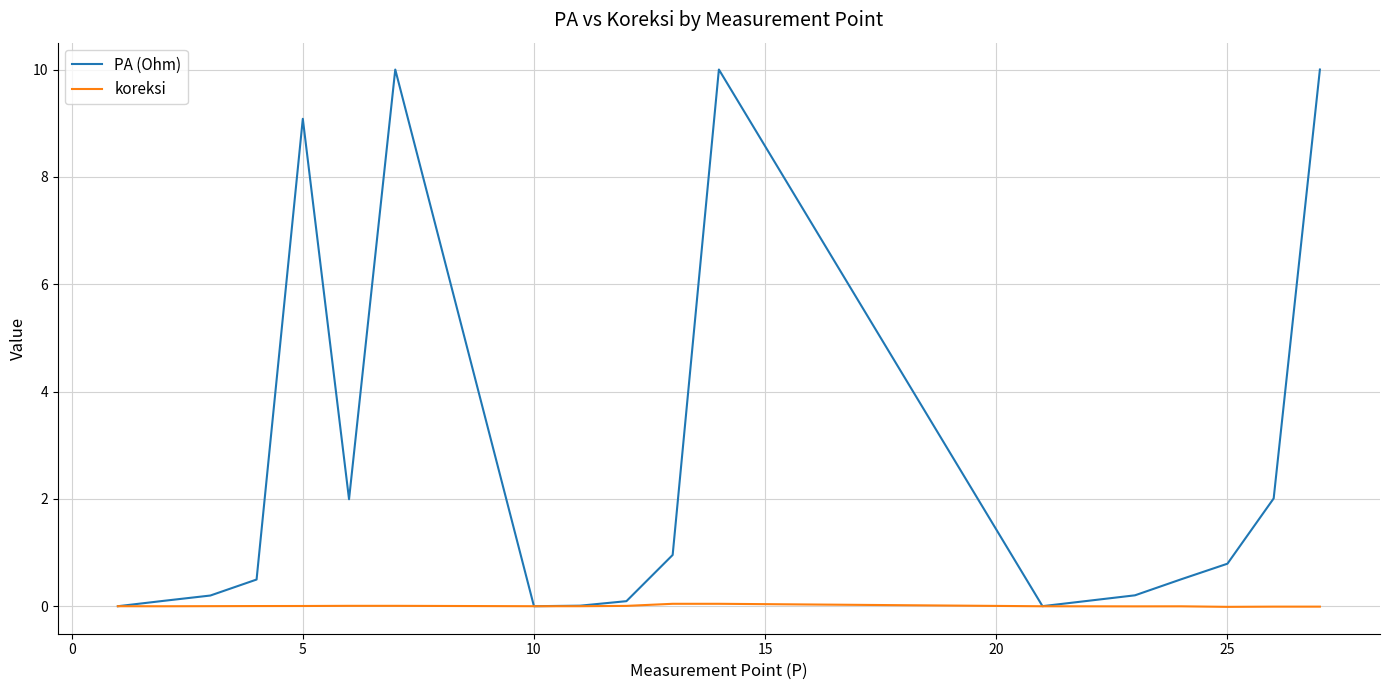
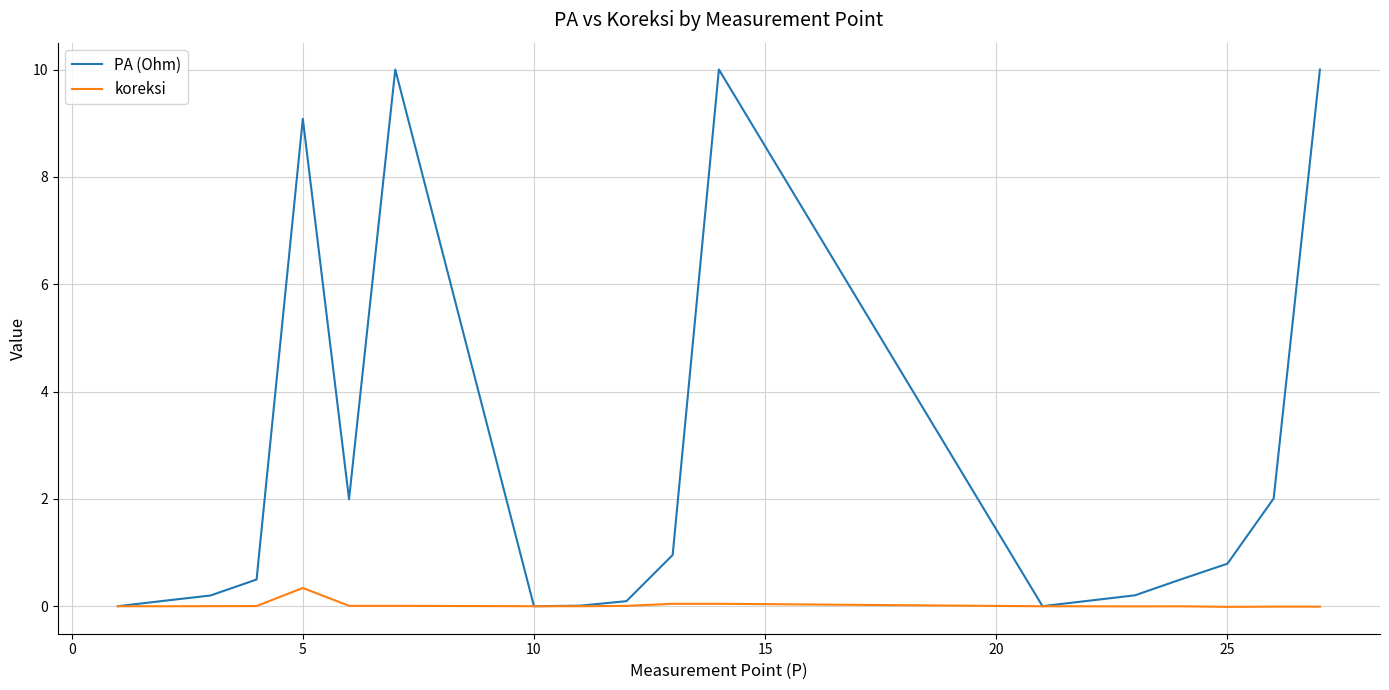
  {
    "PA (Ohm)": {
      "5": 9.1,
      "25": 0.8
    },
    "koreksi": {
-     "5": 0.0,
+     "5": 0.3,
      "25": 0.0
    }
  }
